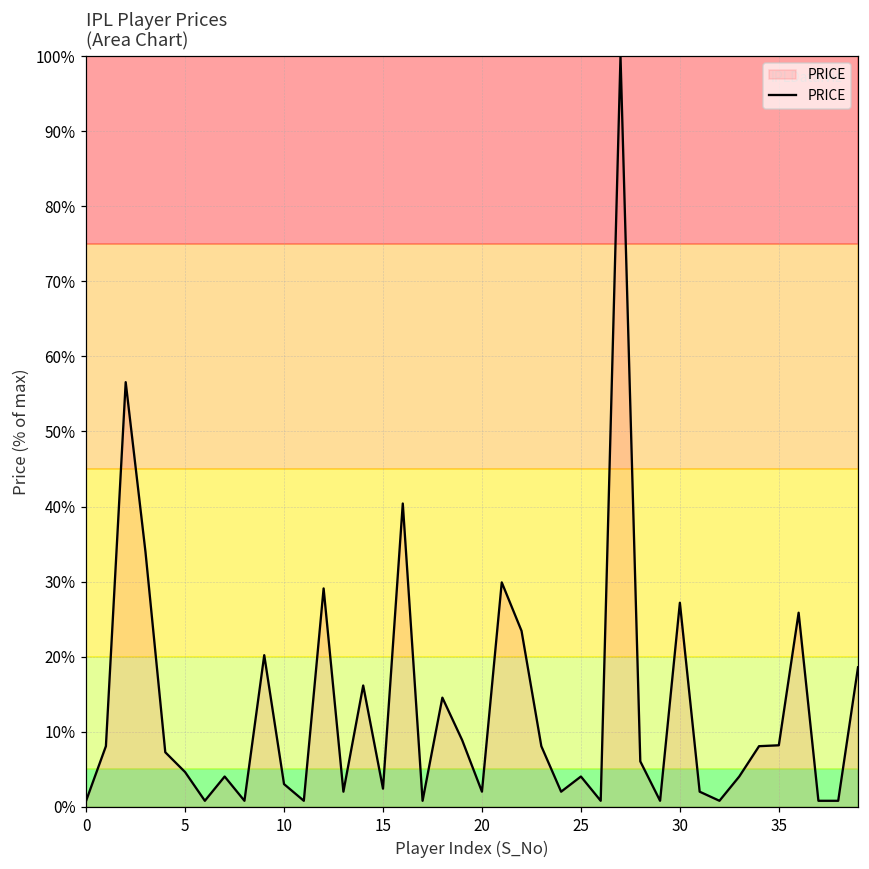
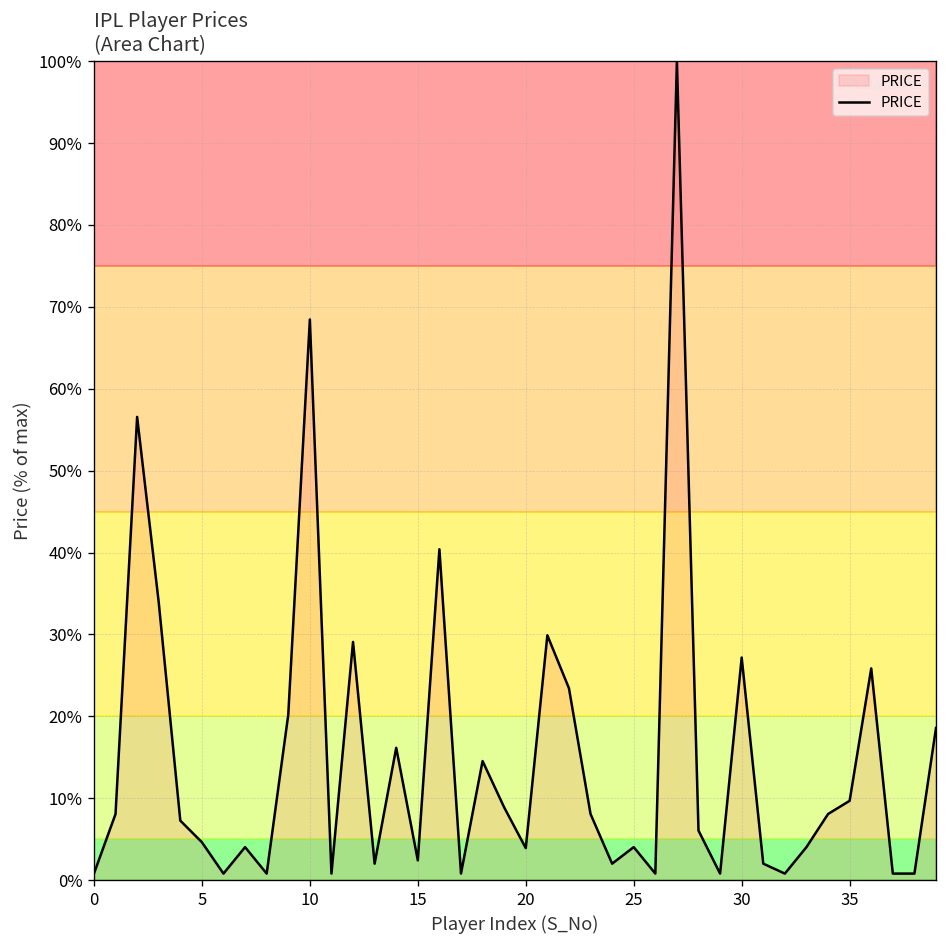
  {
    "0": "1%",
    "5": "5%",
-   "10": "3%",
+   "10": "68%",
    "15": "2%",
-   "20": "2%",
+   "20": "4%",
    "25": "4%",
    "30": "27%",
-   "35": "8%"
+   "35": "10%"
  }
